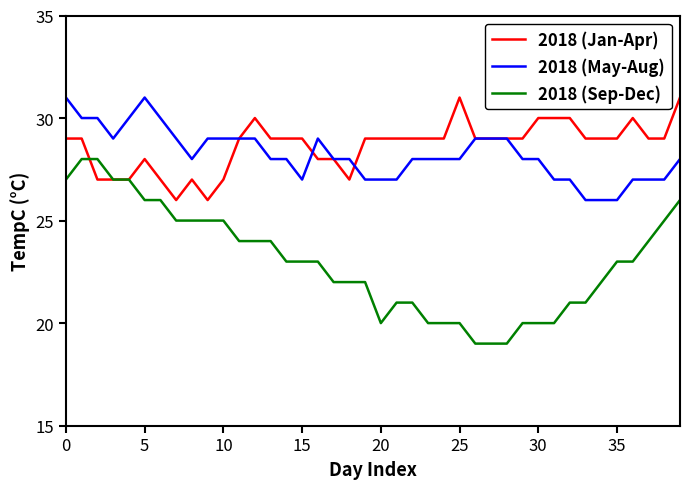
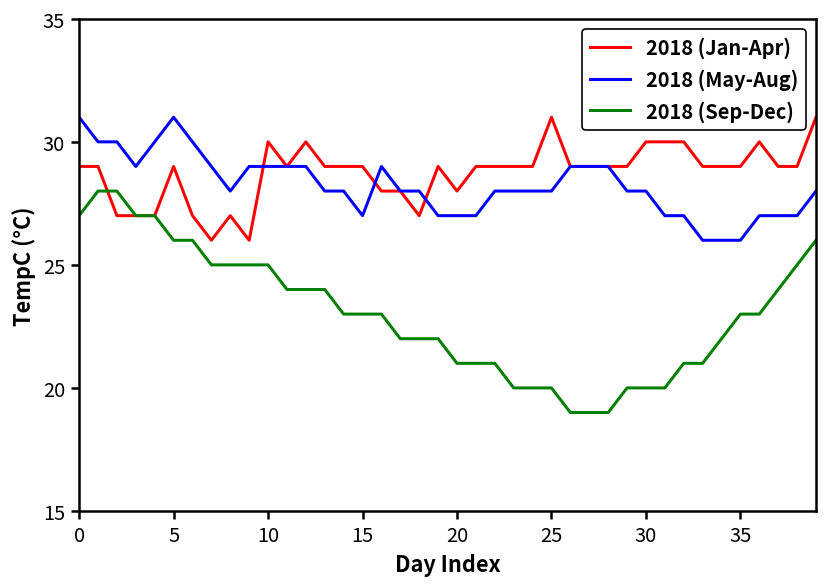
  {
    "2018 (Jan-Apr)": {
      "0": 29,
-     "5": 28,
-     "10": 27,
+     "5": 29,
+     "10": 30,
      "15": 29,
-     "20": 29,
+     "20": 28,
      "25": 31,
      "30": 30,
      "35": 29
    },
    "2018 (May-Aug)": {
      "0": 31,
      "5": 31,
      "10": 29,
      "15": 27,
      "20": 27,
      "25": 28,
      "30": 28,
      "35": 26
    },
    "2018 (Sep-Dec)": {
      "0": 27,
      "5": 26,
      "10": 25,
      "15": 23,
-     "20": 20,
+     "20": 21,
      "25": 20,
      "30": 20,
      "35": 23
    }
  }
